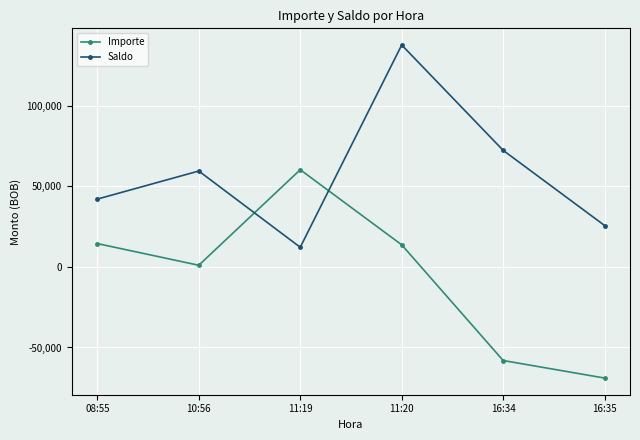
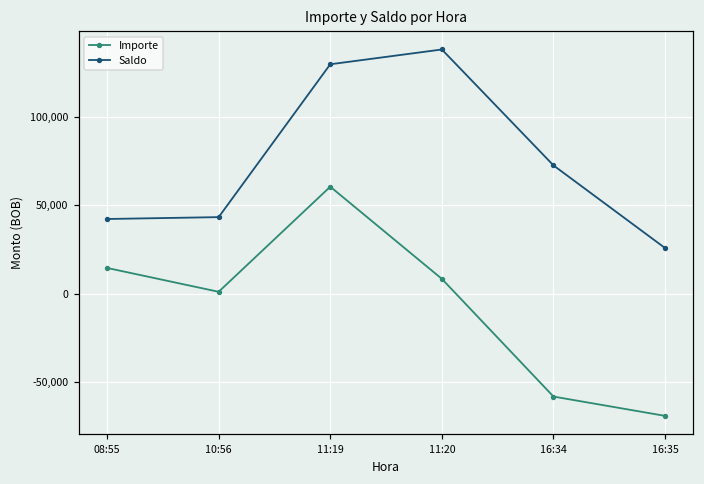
  {
    "Importe": {
      "08:55": "15,000",
      "10:56": "1,000",
      "11:19": "60,000",
-     "11:20": "14,000",
+     "11:20": "8,000",
      "16:34": "-58,000",
      "16:35": "-69,000"
    },
    "Saldo": {
      "08:55": "42,000",
-     "10:56": "60,000",
-     "11:19": "12,000",
+     "10:56": "43,000",
+     "11:19": "130,000",
      "11:20": "138,000",
      "16:34": "72,000",
      "16:35": "26,000"
    }
  }
